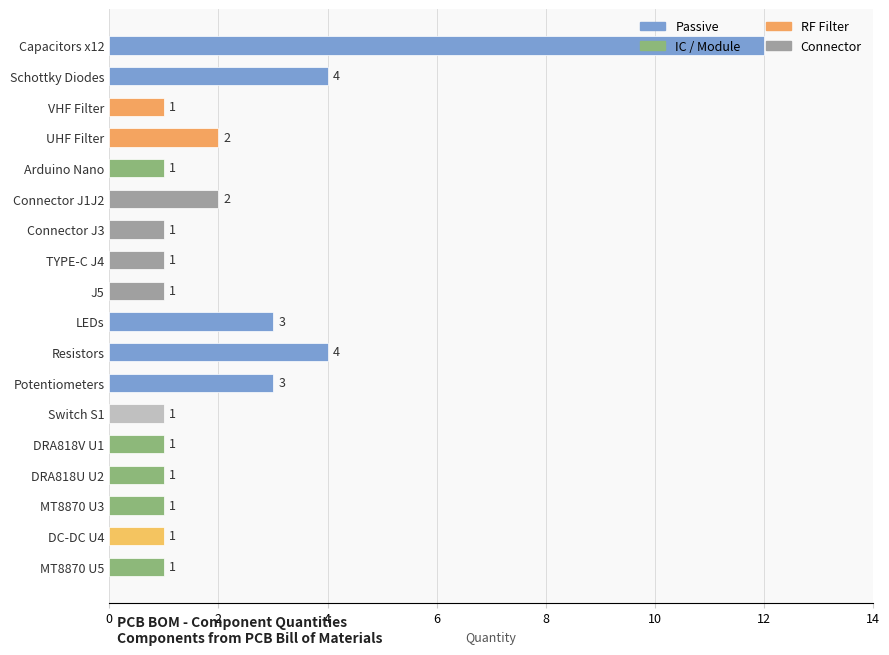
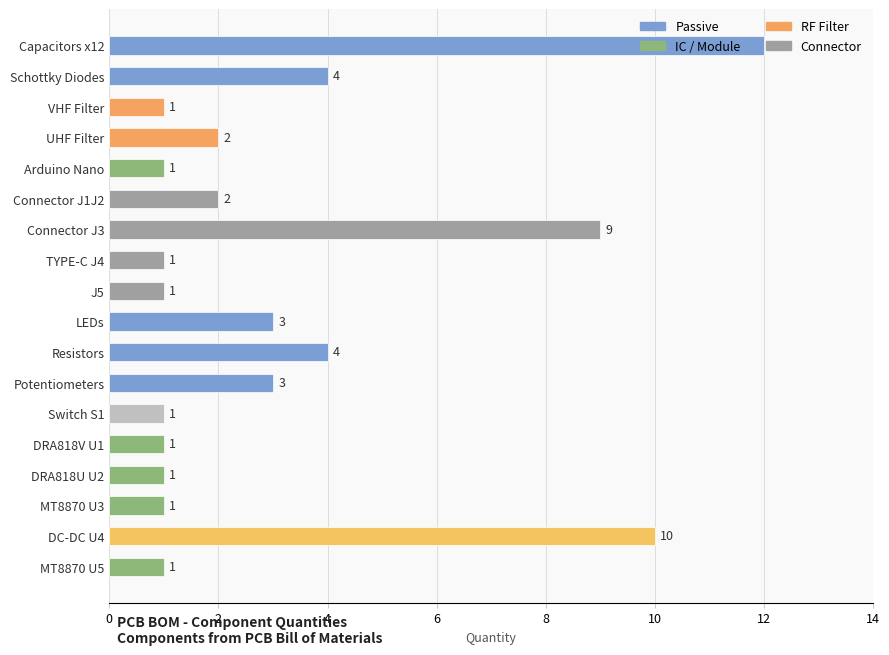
  {
    "Capacitors x12": 12,
    "Schottky Diodes": 4,
    "VHF Filter": 1,
    "UHF Filter": 2,
    "Arduino Nano": 1,
    "Connector J1J2": 2,
-   "Connector J3": 1,
+   "Connector J3": 9,
    "TYPE-C J4": 1,
    "J5": 1,
    "LEDs": 3,
    "Resistors": 4,
    "Potentiometers": 3,
    "Switch S1": 1,
    "DRA818V U1": 1,
    "DRA818U U2": 1,
    "MT8870 U3": 1,
-   "DC-DC U4": 1,
+   "DC-DC U4": 10,
    "MT8870 U5": 1
  }
